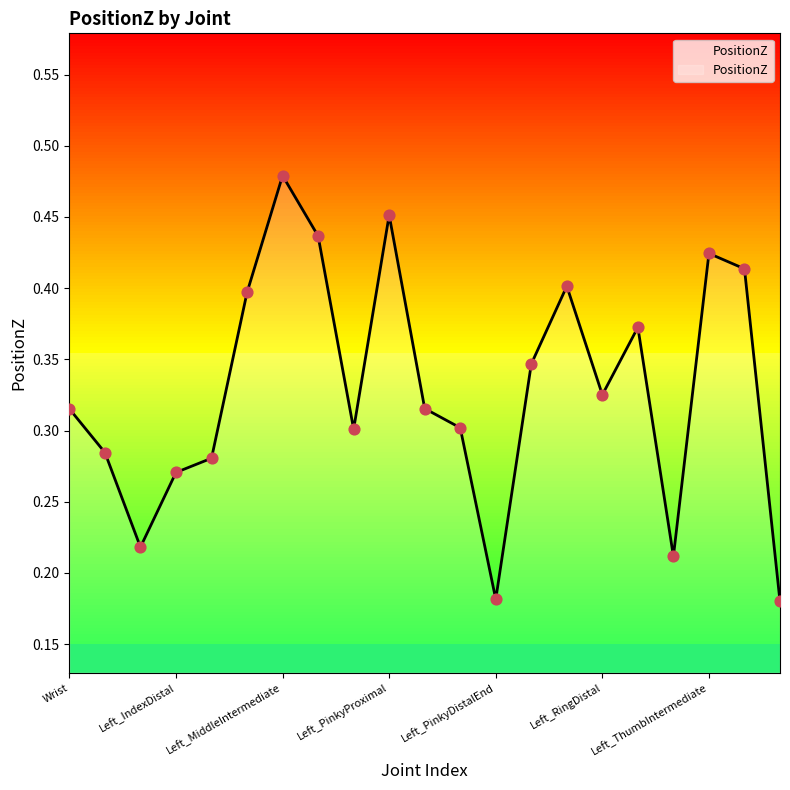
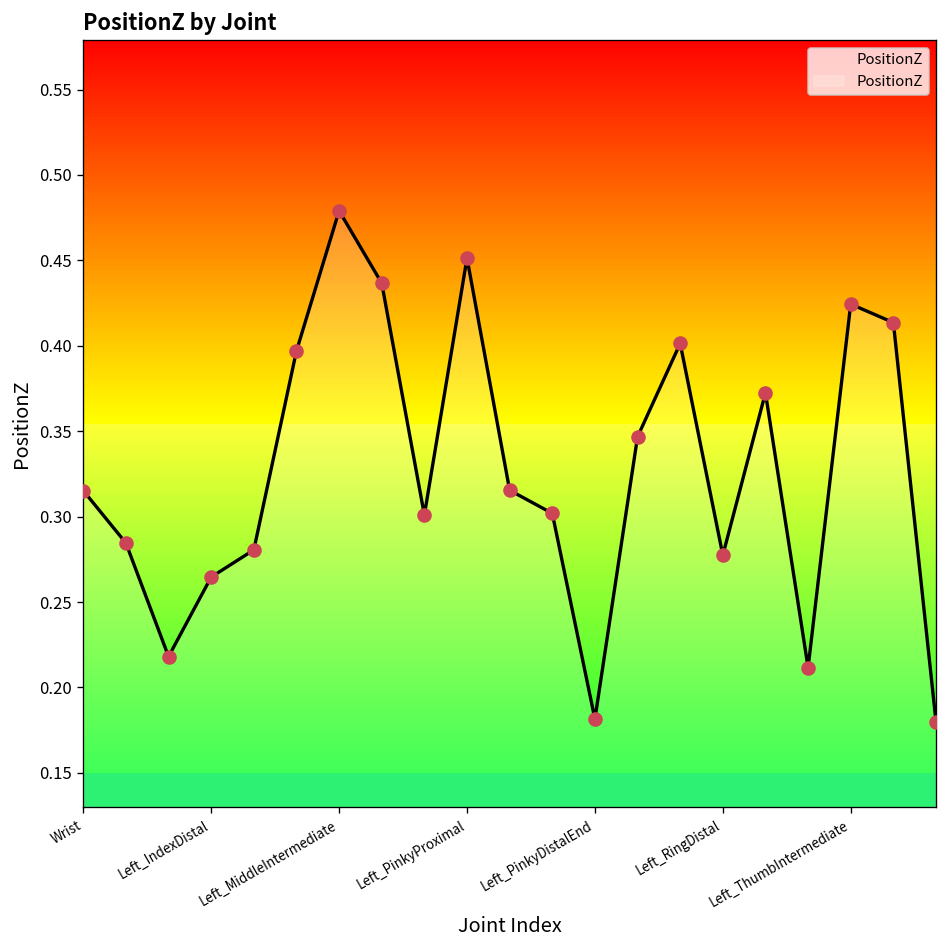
  {
    "PositionZ": {
-     "Left_IndexDistal": 0.271,
+     "Left_IndexDistal": 0.265,
      "Left_MiddleIntermediate": 0.479,
      "Left_PinkyProximal": 0.451,
      "Left_PinkyDistalEnd": 0.181,
-     "Left_RingDistal": 0.325,
+     "Left_RingDistal": 0.277,
      "Left_ThumbIntermediate": 0.424
    }
  }
